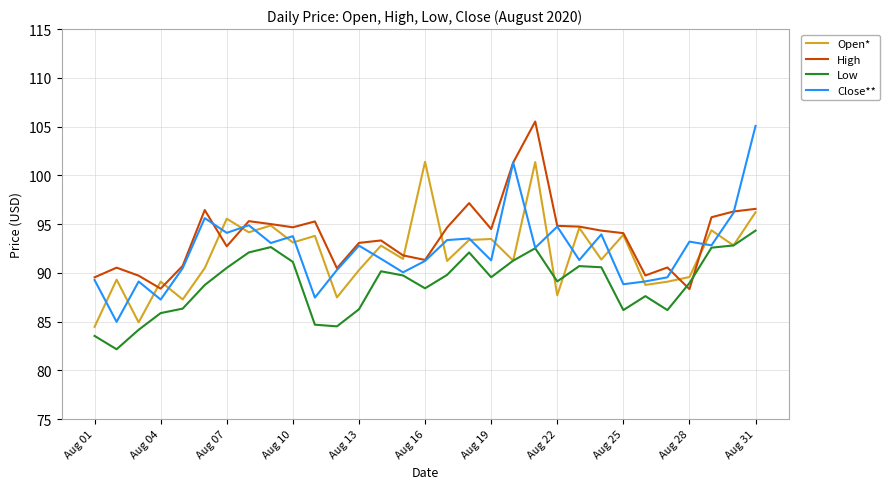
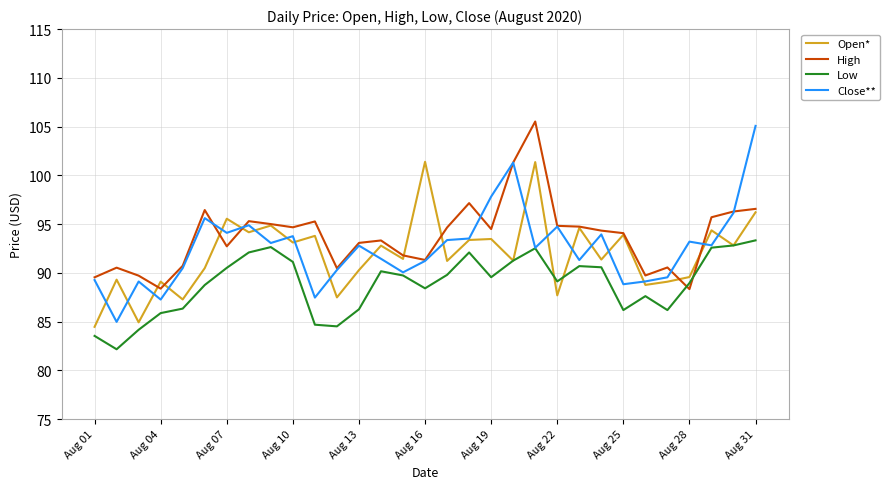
  {
    "Open*": {
      "Aug 01": 84,
      "Aug 04": 89,
      "Aug 07": 96,
      "Aug 10": 93,
      "Aug 13": 90,
      "Aug 16": 101,
      "Aug 19": 93,
      "Aug 22": 88,
      "Aug 28": 90,
      "Aug 31": 96
    },
    "High": {
      "Aug 01": 90,
      "Aug 04": 88,
      "Aug 07": 93,
      "Aug 10": 95,
      "Aug 13": 93,
      "Aug 19": 94,
      "Aug 28": 88,
      "Aug 31": 97
    },
    "Low": {
      "Aug 01": 84,
      "Aug 04": 86,
      "Aug 07": 91,
      "Aug 10": 91,
      "Aug 13": 86,
      "Aug 16": 88,
      "Aug 19": 90,
      "Aug 22": 89,
      "Aug 25": 86,
      "Aug 28": 89,
-     "Aug 31": 94
+     "Aug 31": 93
    },
    "Close**": {
      "Aug 01": 89,
      "Aug 04": 87,
      "Aug 07": 94,
      "Aug 10": 94,
      "Aug 13": 93,
-     "Aug 19": 91,
+     "Aug 19": 98,
      "Aug 25": 89,
      "Aug 28": 93,
      "Aug 31": 105
    }
  }
